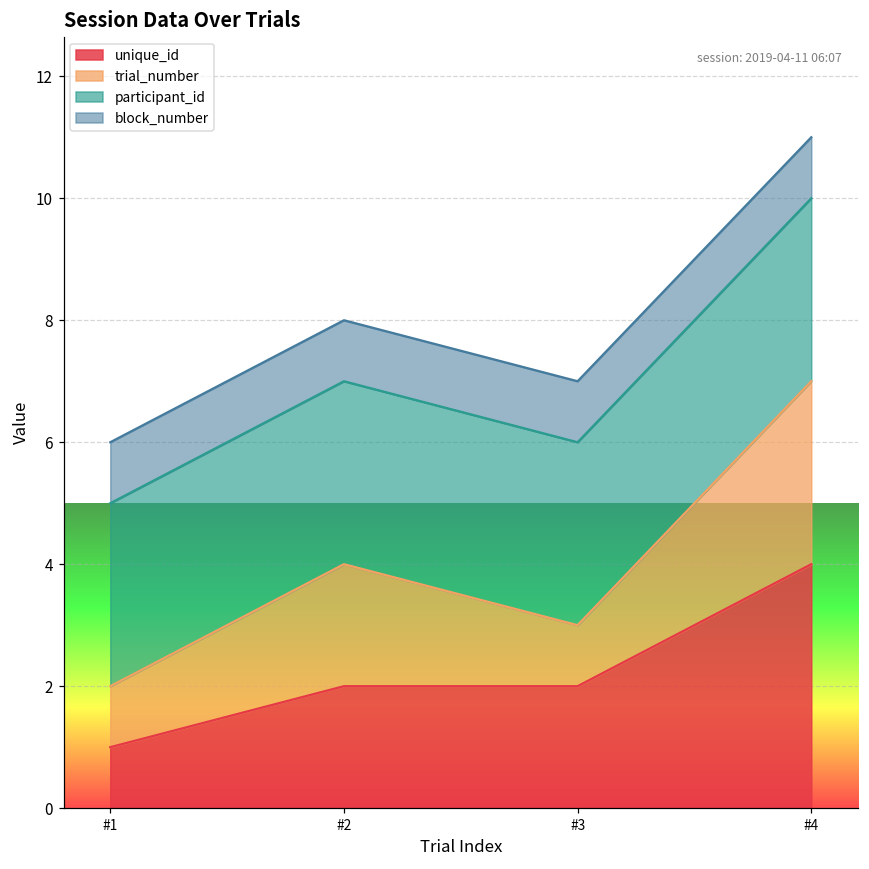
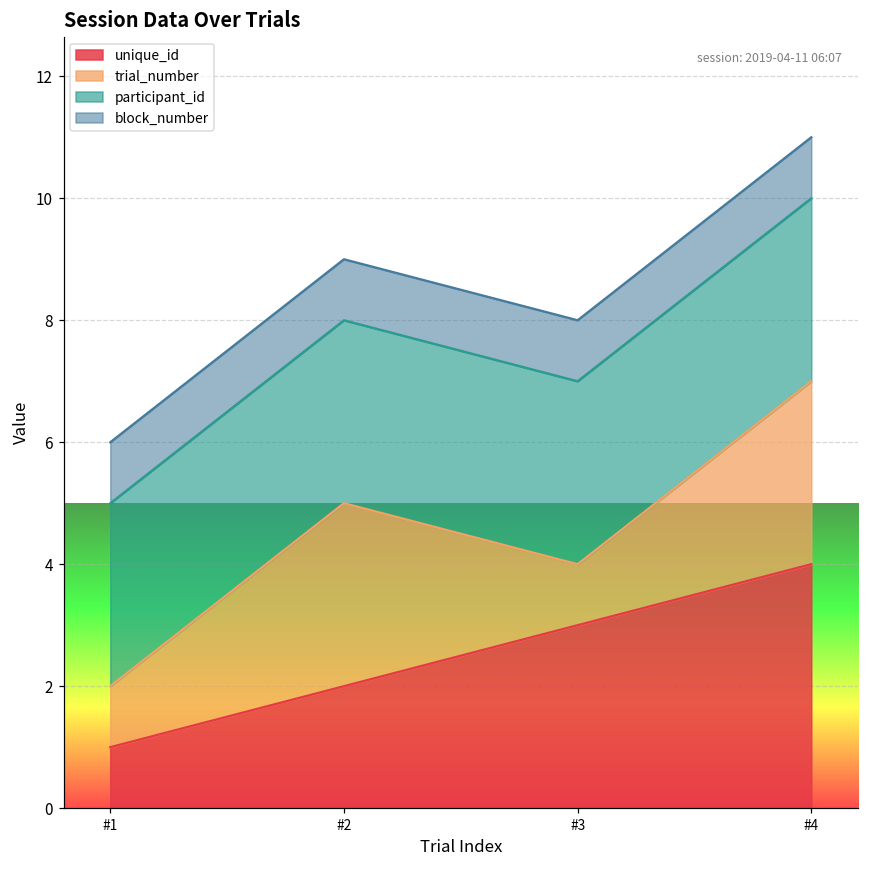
  {
    "unique_id": {
      "#1": 1,
      "#2": 2,
-     "#3": 2,
+     "#3": 3,
      "#4": 4
    },
    "trial_number": {
      "#1": 1,
-     "#2": 2,
+     "#2": 3,
      "#3": 1,
      "#4": 3
    }
  }
